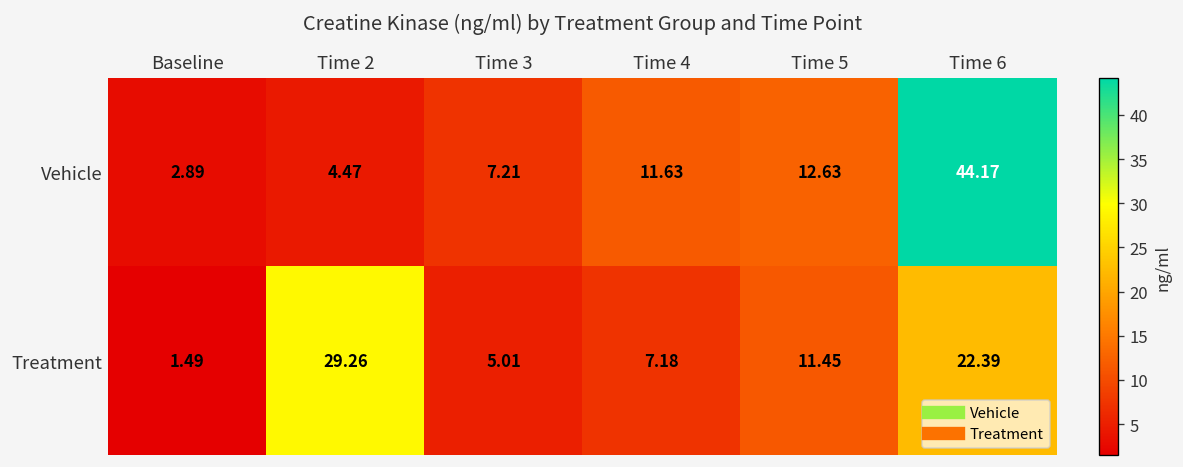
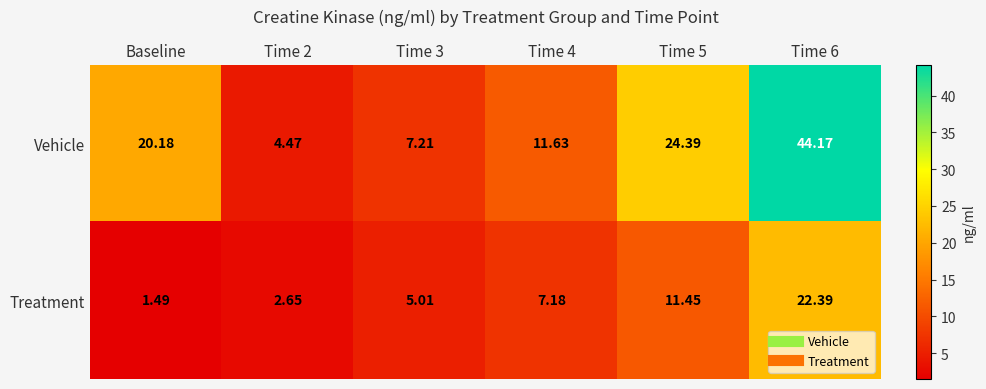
  {
    "Vehicle": {
-     "Baseline": 2.89,
+     "Baseline": 20.18,
      "Time 2": 4.47,
      "Time 3": 7.21,
      "Time 4": 11.63,
-     "Time 5": 12.63,
+     "Time 5": 24.39,
      "Time 6": 44.17
    },
    "Treatment": {
      "Baseline": 1.49,
-     "Time 2": 29.26,
+     "Time 2": 2.65,
      "Time 3": 5.01,
      "Time 4": 7.18,
      "Time 5": 11.45,
      "Time 6": 22.39
    }
  }
